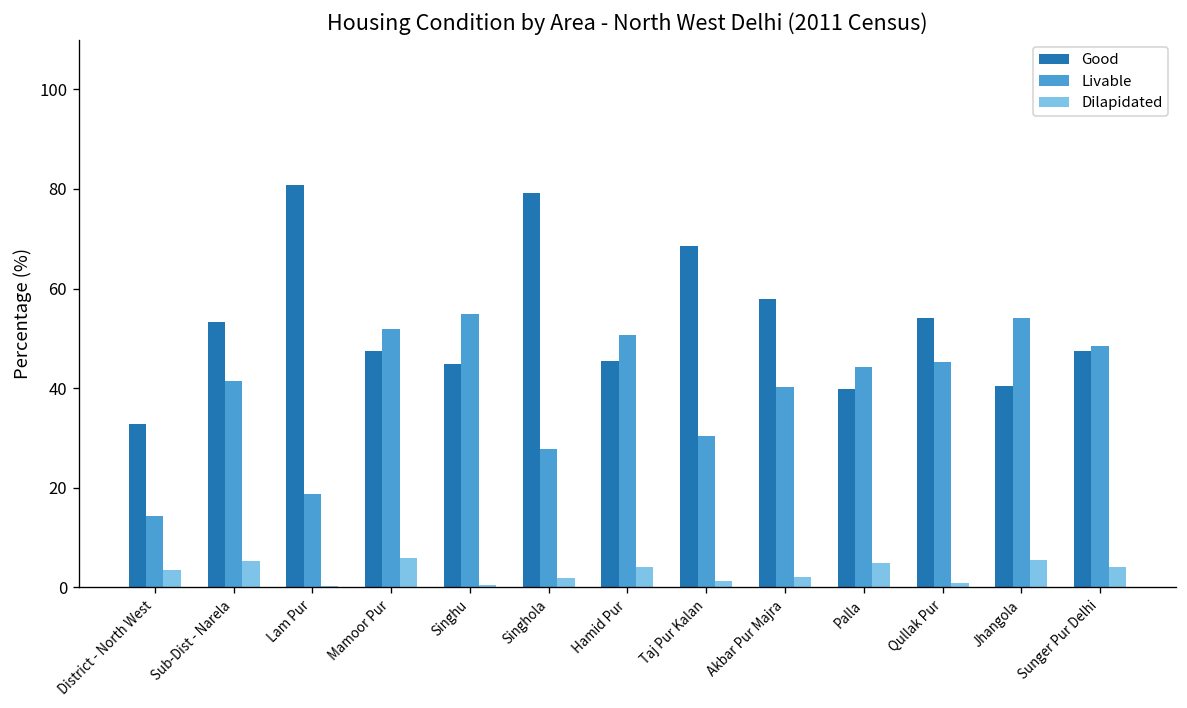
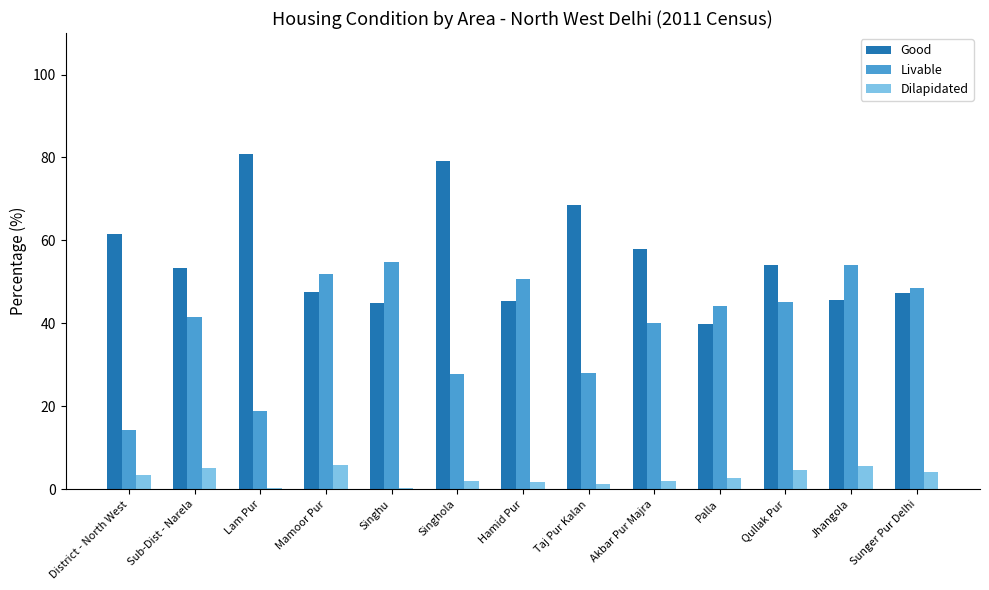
  {
    "Good": {
-     "District - North West": 33,
+     "District - North West": 62,
      "Sub-Dist - Narela": 53,
      "Lam Pur": 81,
      "Mamoor Pur": 48,
      "Singhu": 45,
      "Singhola": 79,
      "Hamid Pur": 46,
      "Taj Pur Kalan": 69,
      "Akbar Pur Majra": 58,
      "Palla": 40,
      "Qullak Pur": 54,
-     "Jhangola": 40,
+     "Jhangola": 46,
      "Sunger Pur Delhi": 47
    },
    "Livable": {
      "District - North West": 14,
      "Sub-Dist - Narela": 42,
      "Lam Pur": 19,
      "Mamoor Pur": 52,
      "Singhu": 55,
      "Singhola": 28,
      "Hamid Pur": 51,
-     "Taj Pur Kalan": 30,
+     "Taj Pur Kalan": 28,
      "Akbar Pur Majra": 40,
      "Palla": 44,
      "Qullak Pur": 45,
      "Jhangola": 54,
      "Sunger Pur Delhi": 49
    },
    "Dilapidated": {
      "District - North West": 3,
      "Sub-Dist - Narela": 5,
      "Mamoor Pur": 6,
      "Singhola": 2,
-     "Hamid Pur": 4,
+     "Hamid Pur": 2,
      "Taj Pur Kalan": 1,
      "Akbar Pur Majra": 2,
-     "Palla": 5,
-     "Qullak Pur": 1,
+     "Palla": 3,
+     "Qullak Pur": 5,
      "Jhangola": 6,
      "Sunger Pur Delhi": 4
    }
  }
